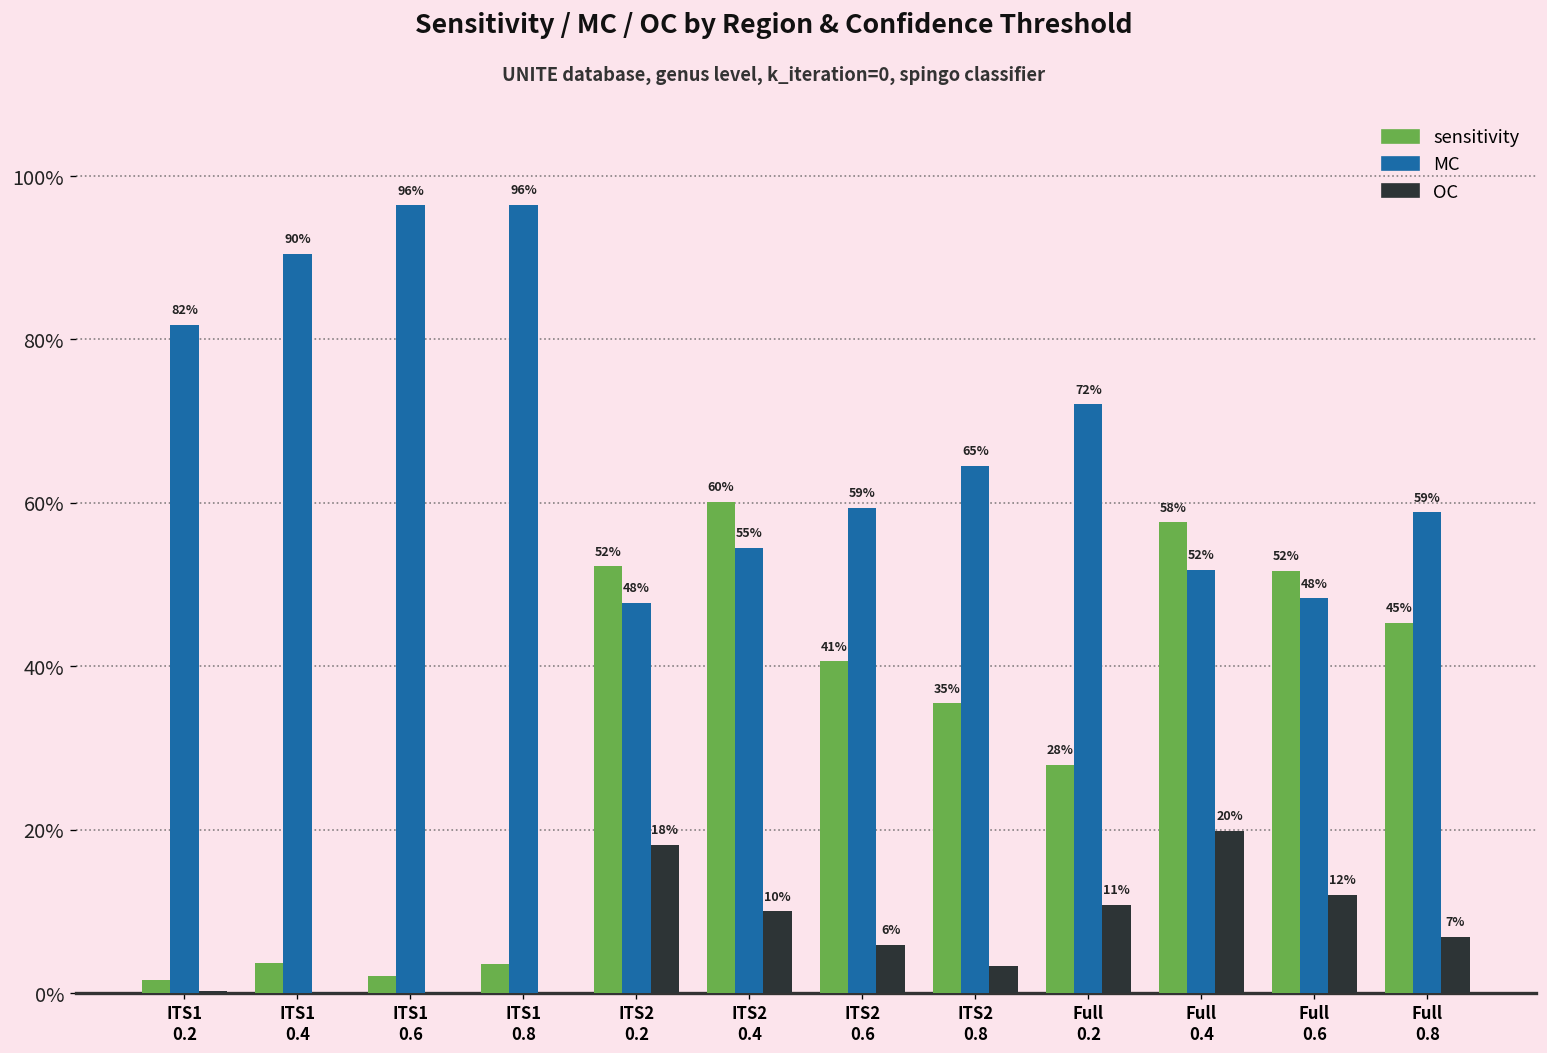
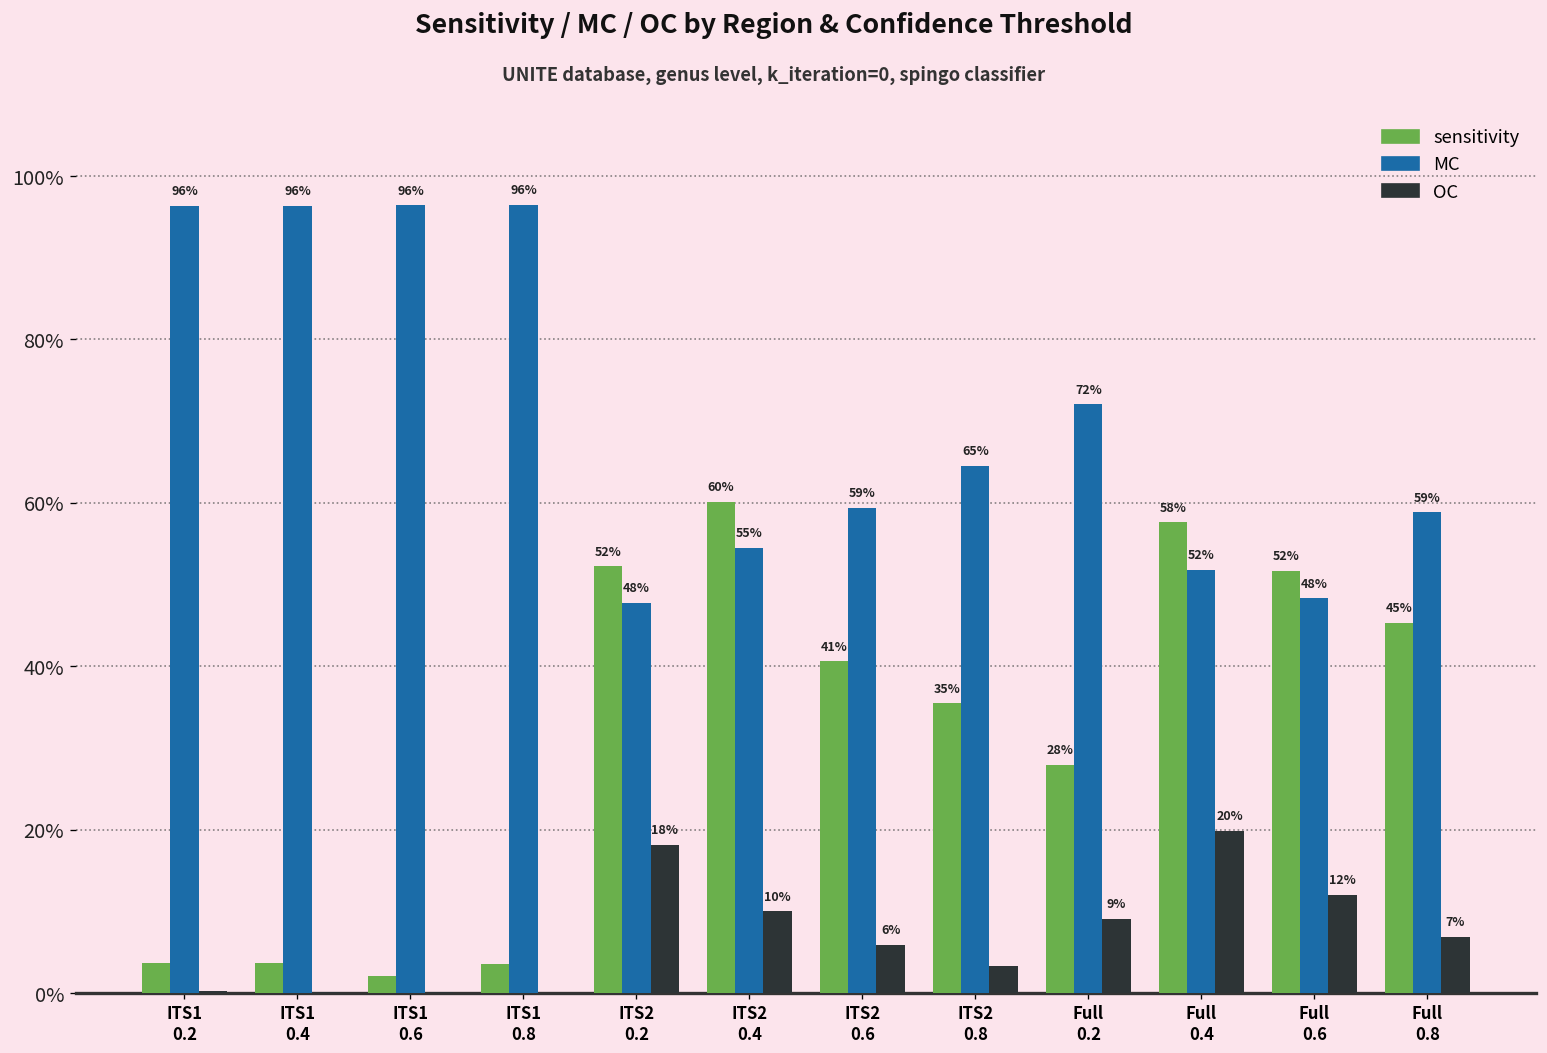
  {
    "sensitivity": {
-     "ITS1 0.2": "2%",
+     "ITS1 0.2": "4%",
      "ITS1 0.4": "4%",
      "ITS1 0.6": "2%",
      "ITS1 0.8": "4%"
    },
    "MC": {
-     "ITS1 0.2": "82%",
-     "ITS1 0.4": "90%",
+     "ITS1 0.2": "96%",
+     "ITS1 0.4": "96%",
      "ITS1 0.6": "96%",
      "ITS1 0.8": "96%",
      "ITS2 0.2": "48%",
      "ITS2 0.4": "55%",
      "ITS2 0.6": "59%",
      "ITS2 0.8": "65%",
      "Full 0.2": "72%",
      "Full 0.4": "52%",
      "Full 0.6": "48%",
      "Full 0.8": "59%"
    },
    "OC": {
      "ITS2 0.2": "18%",
      "ITS2 0.4": "10%",
      "ITS2 0.6": "6%",
-     "Full 0.2": "11%",
+     "Full 0.2": "9%",
      "Full 0.4": "20%",
      "Full 0.6": "12%",
      "Full 0.8": "7%"
    }
  }
